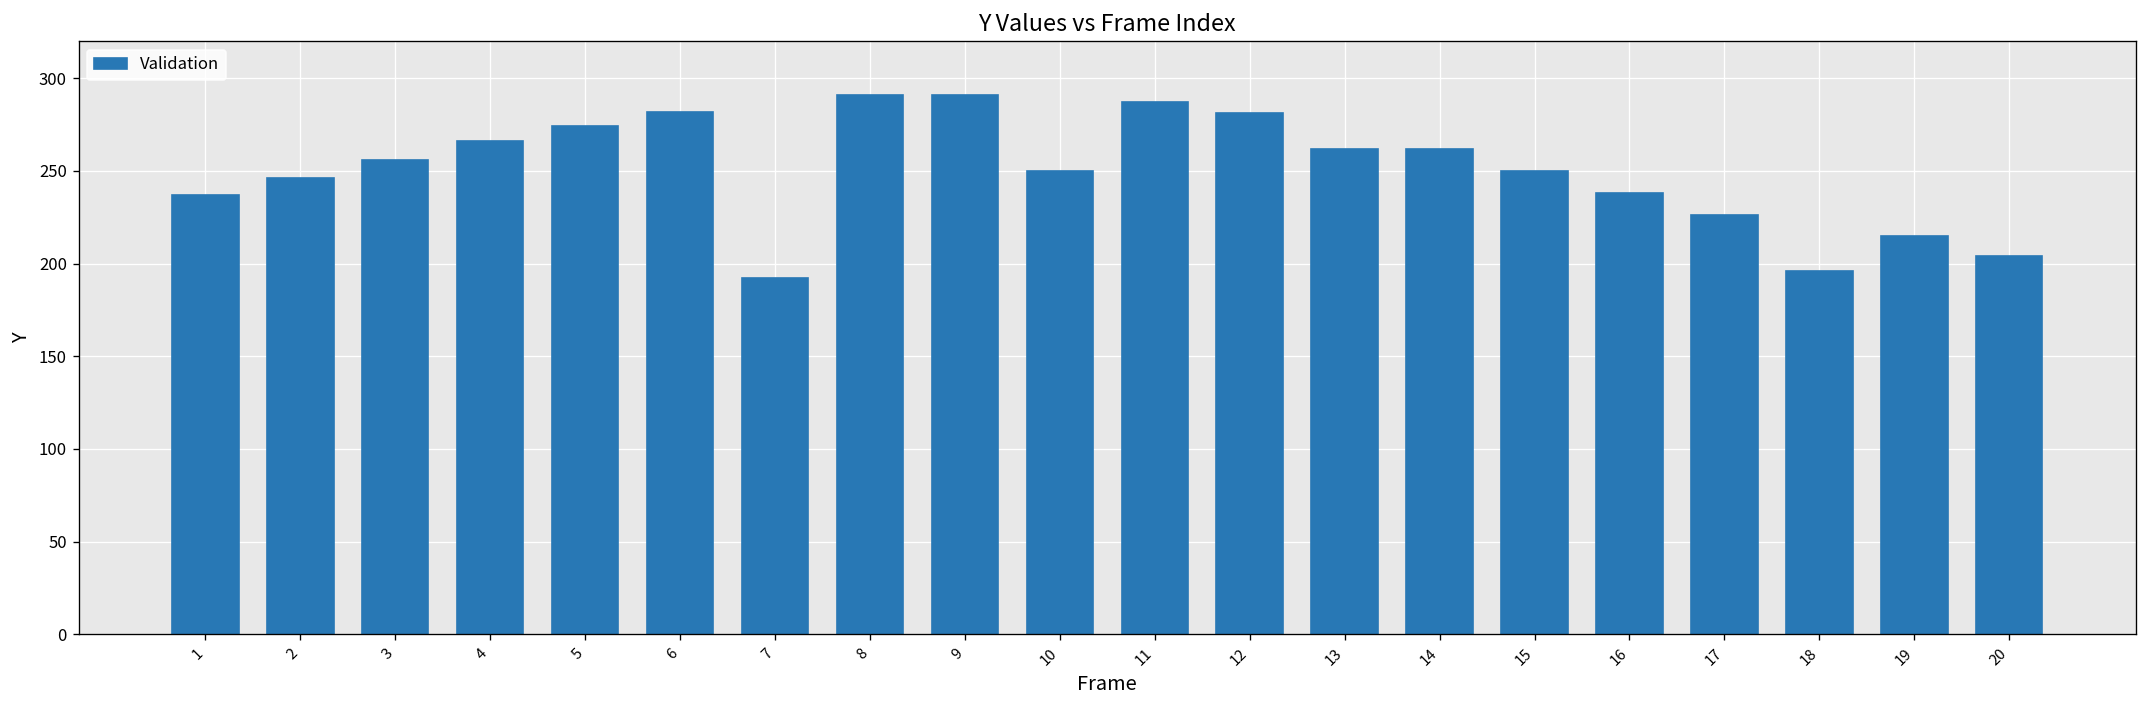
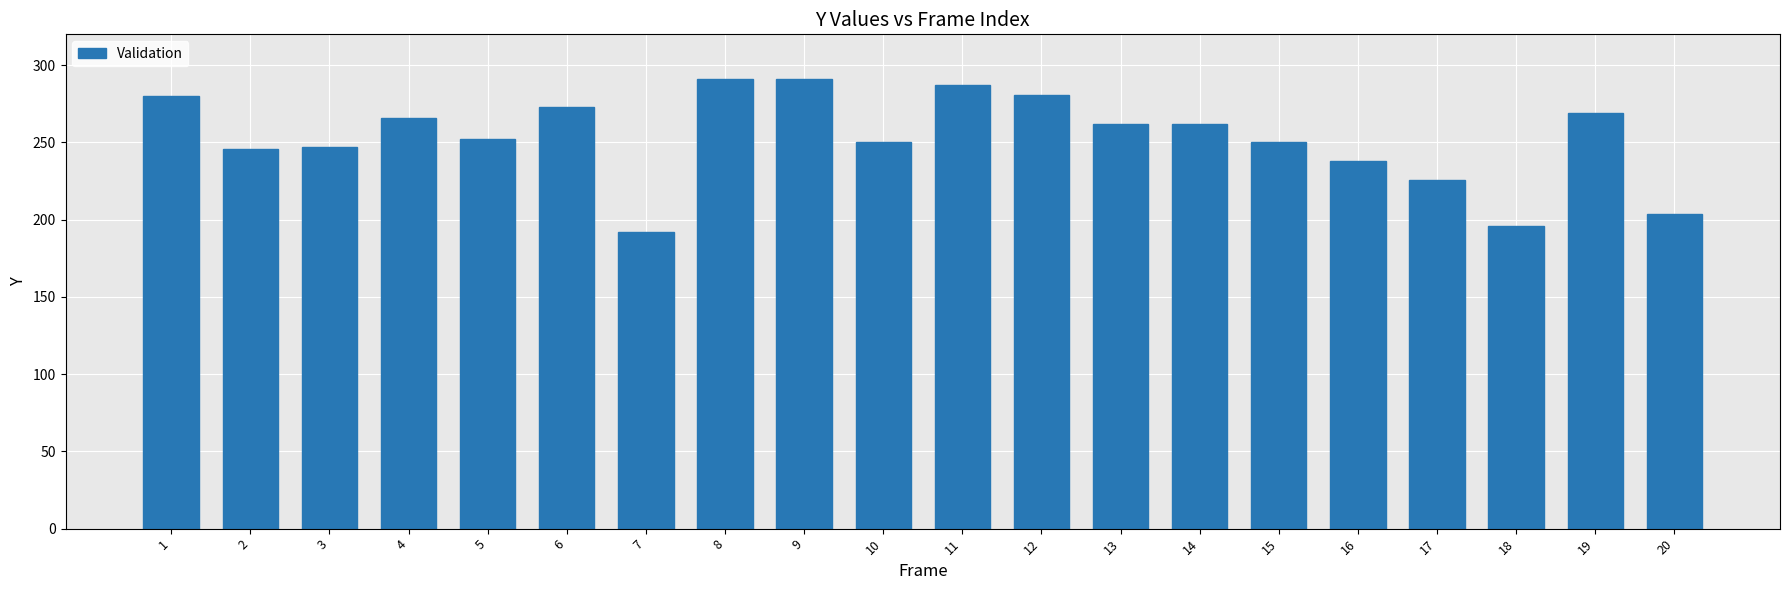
  {
-   "1": 237,
+   "1": 280,
    "2": 246,
-   "3": 256,
+   "3": 247,
    "4": 266,
-   "5": 274,
-   "6": 282,
+   "5": 252,
+   "6": 273,
    "7": 192,
    "8": 291,
    "9": 291,
    "10": 250,
    "11": 287,
    "12": 281,
    "13": 262,
    "14": 262,
    "15": 250,
    "16": 238,
    "17": 226,
    "18": 196,
-   "19": 215,
+   "19": 269,
    "20": 204
  }
